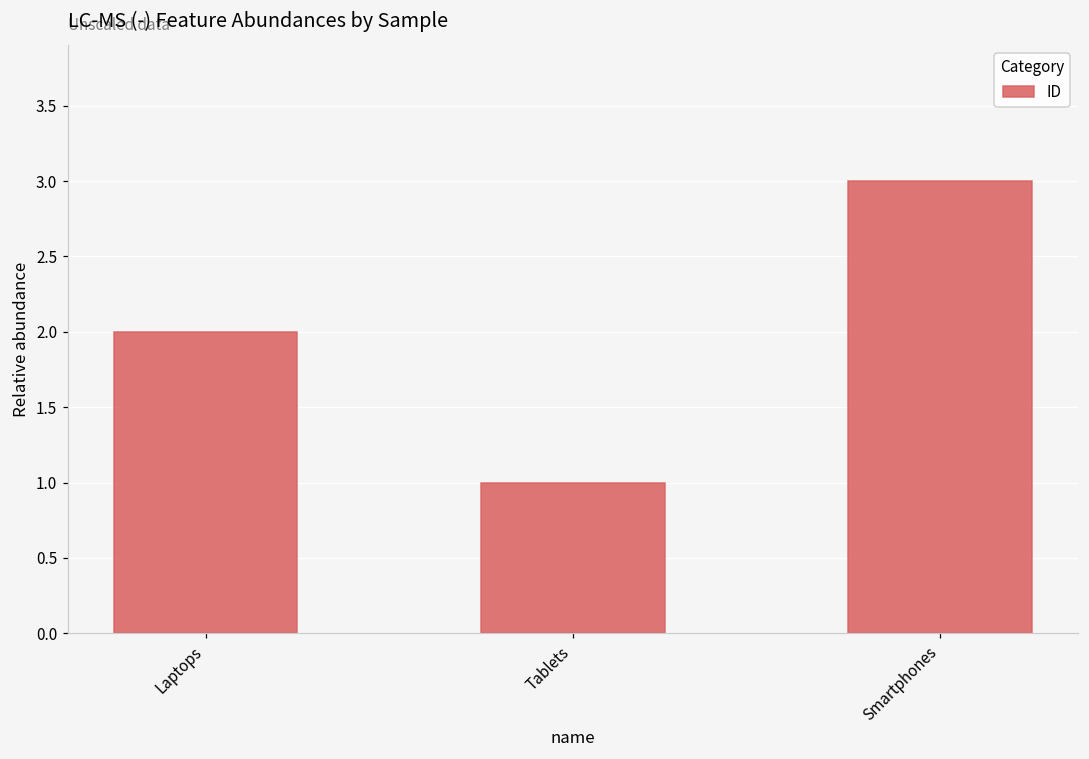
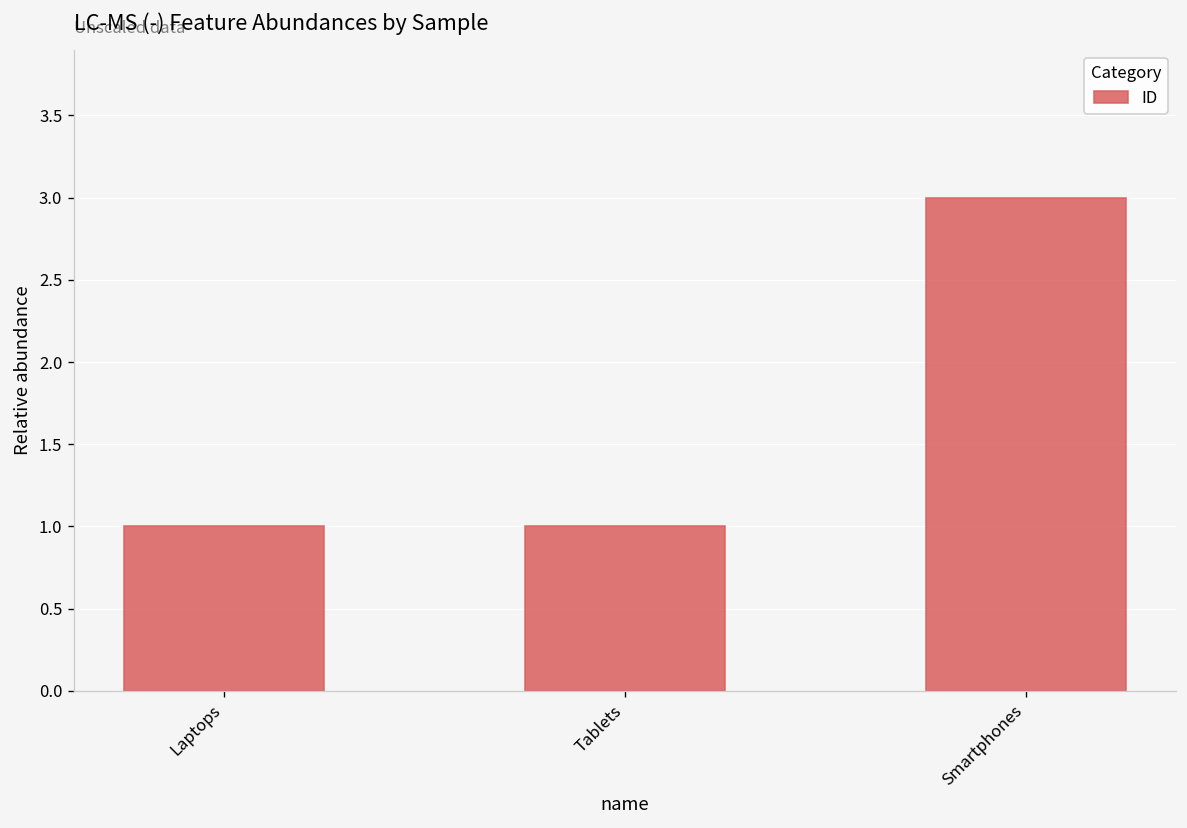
  {
-   "Laptops": 2,
+   "Laptops": 1,
    "Tablets": 1,
    "Smartphones": 3
  }
